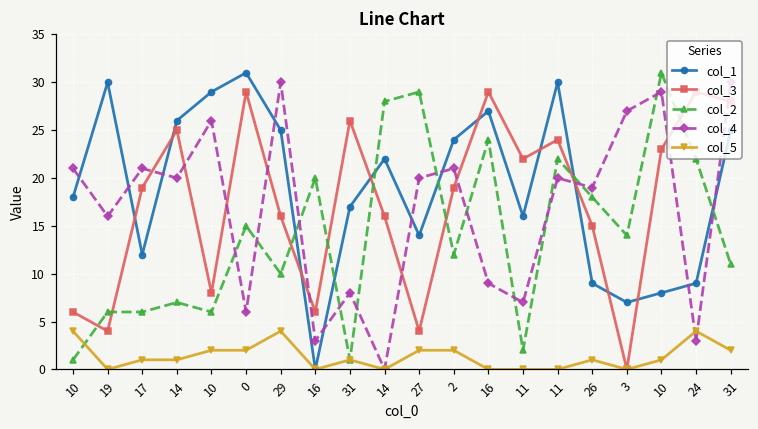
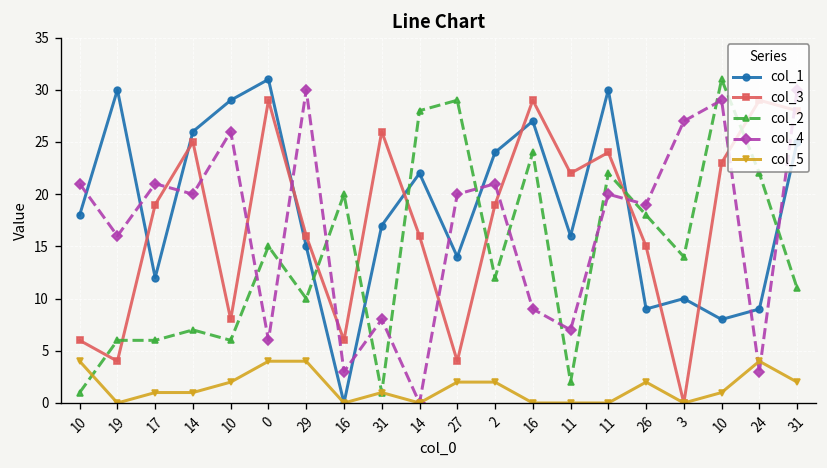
  {
    "col_1": {
      "19": 30,
      "17": 12,
      "0": 31,
-     "29": 25,
+     "29": 15,
      "27": 14,
      "2": 24,
      "26": 9,
-     "3": 7,
+     "3": 10,
      "24": 9
    },
    "col_3": {
      "19": 4,
      "17": 19,
      "0": 29,
      "29": 16,
      "27": 4,
      "2": 19,
      "26": 15
    },
    "col_2": {
      "19": 6,
      "17": 6,
      "0": 15,
      "29": 10,
      "27": 29,
      "2": 12,
      "26": 18,
      "3": 14,
      "24": 22
    },
    "col_4": {
      "19": 16,
      "17": 21,
      "0": 6,
      "29": 30,
      "27": 20,
      "2": 21,
      "26": 19,
      "3": 27,
      "24": 3
    },
    "col_5": {
      "19": 0,
      "17": 1,
-     "0": 2,
+     "0": 4,
      "29": 4,
      "27": 2,
      "2": 2,
-     "26": 1,
+     "26": 2,
      "24": 4
    }
  }
